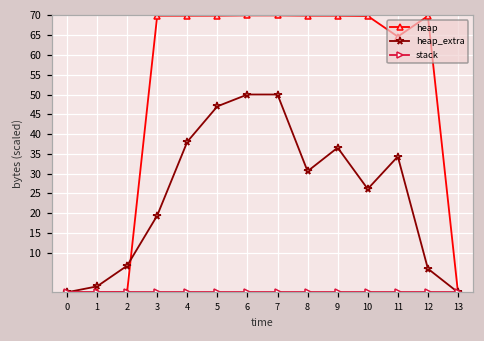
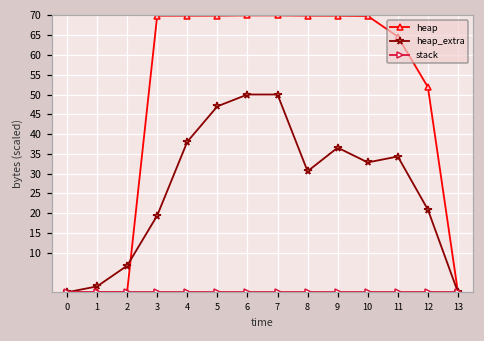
  {
    "heap": {
      "3": 70,
      "4": 70,
      "5": 70,
      "6": 70,
      "7": 70,
      "8": 70,
      "9": 70,
      "10": 70,
-     "12": 70
+     "12": 52
    },
    "heap_extra": {
      "1": 1,
      "2": 7,
      "3": 19,
      "4": 38,
      "5": 47,
      "6": 50,
      "7": 50,
      "8": 31,
      "9": 37,
-     "10": 26,
+     "10": 33,
      "11": 34,
-     "12": 6
+     "12": 21
    },
    "stack": {
      "3": 0,
      "4": 0,
      "5": 0,
      "6": 0,
      "7": 0,
      "8": 0,
      "9": 0,
      "10": 0,
      "11": 0,
      "12": 0
    }
  }
